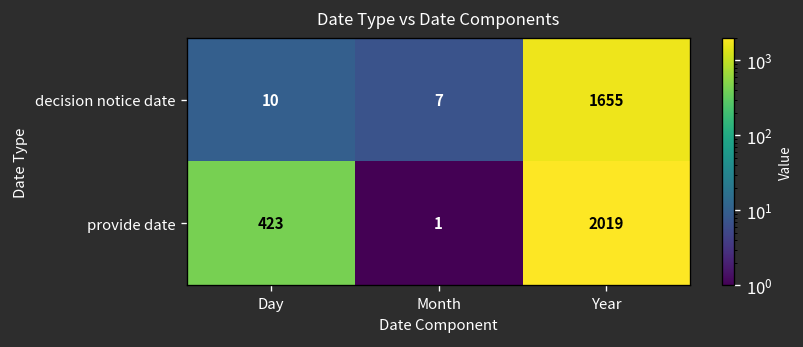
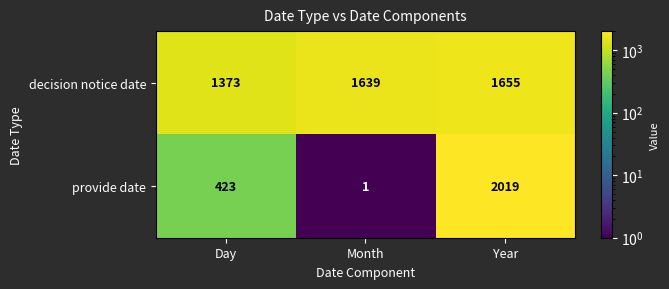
  {
    "decision notice date": {
-     "Day": 10,
-     "Month": 7,
+     "Day": 1373,
+     "Month": 1639,
      "Year": 1655
    },
    "provide date": {
      "Day": 423,
      "Month": 1,
      "Year": 2019
    }
  }
